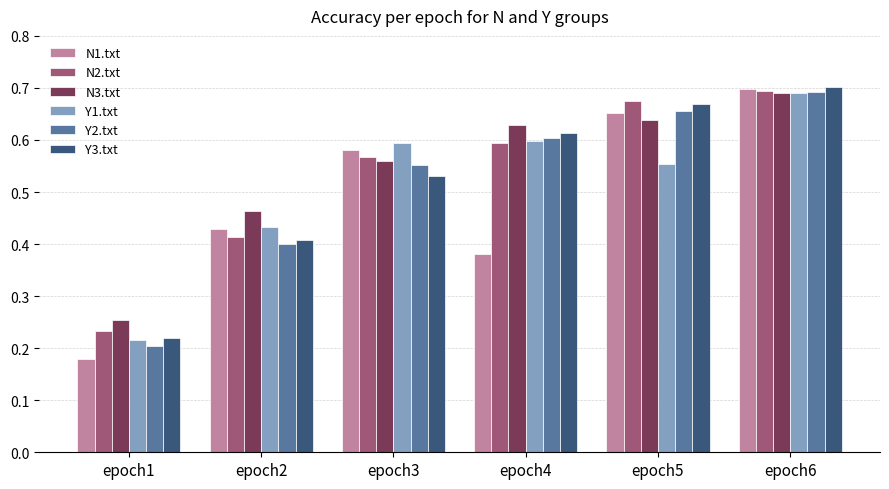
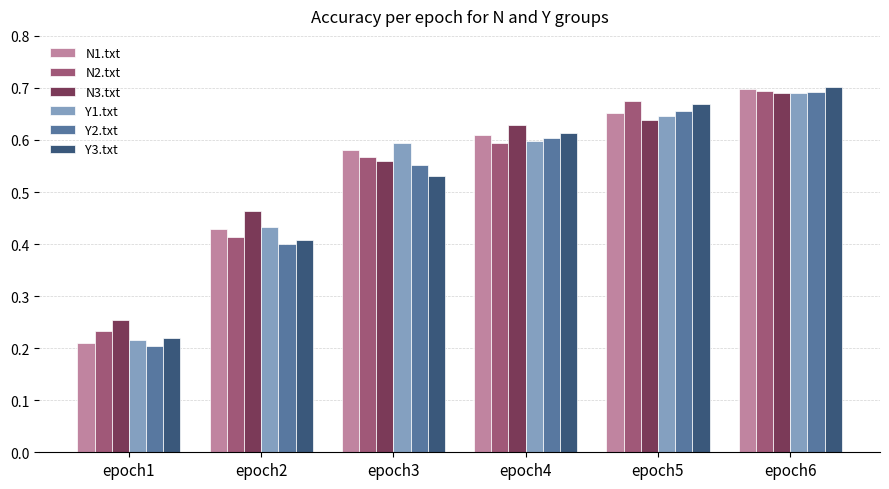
  {
    "N1.txt": {
-     "epoch1": 0.18,
+     "epoch1": 0.21,
      "epoch2": 0.43,
      "epoch3": 0.58,
-     "epoch4": 0.38,
+     "epoch4": 0.61,
      "epoch5": 0.65,
      "epoch6": 0.70
    },
    "Y1.txt": {
      "epoch1": 0.22,
      "epoch2": 0.43,
      "epoch3": 0.59,
      "epoch4": 0.60,
-     "epoch5": 0.55,
+     "epoch5": 0.65,
      "epoch6": 0.69
    }
  }
